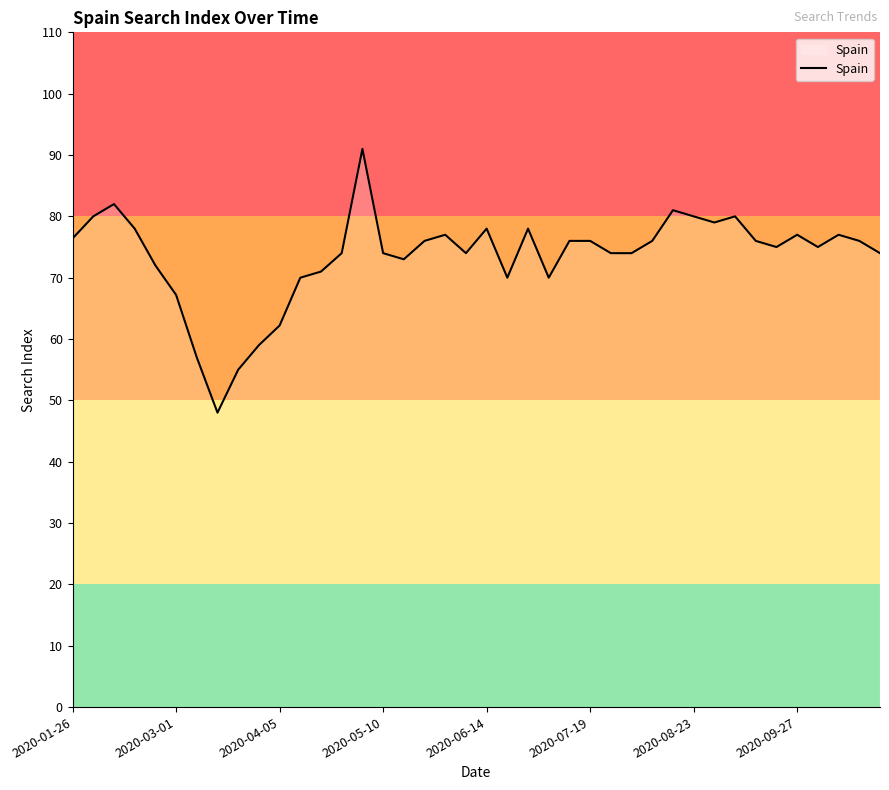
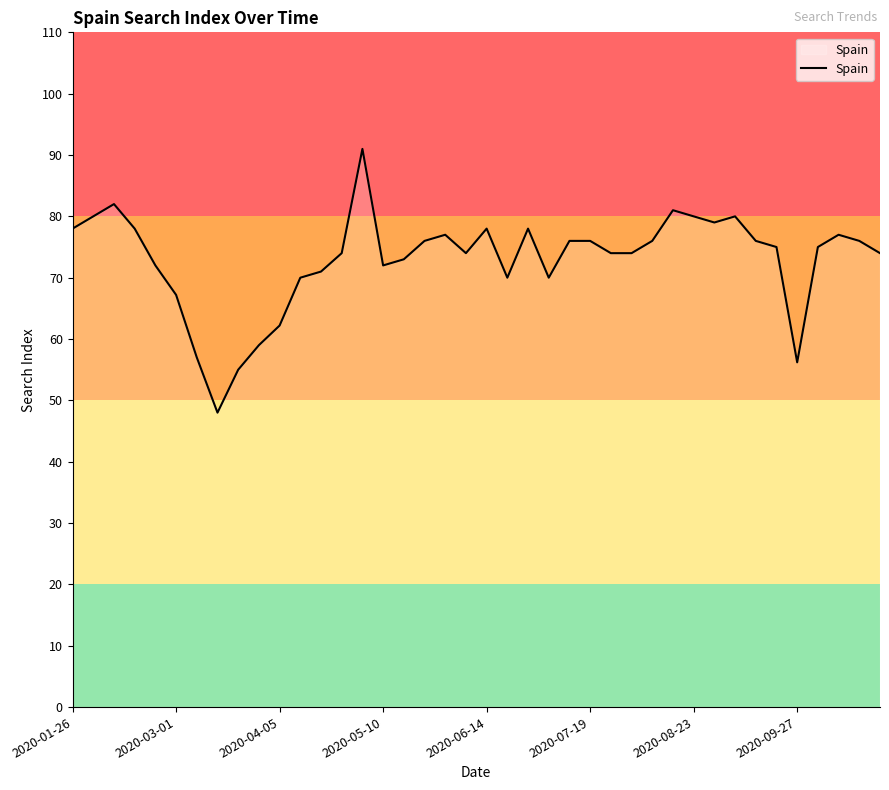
  {
-   "2020-01-26": 76,
+   "2020-01-26": 78,
    "2020-03-01": 67,
    "2020-04-05": 62,
-   "2020-05-10": 74,
+   "2020-05-10": 72,
    "2020-06-14": 78,
    "2020-07-19": 76,
    "2020-08-23": 80,
-   "2020-09-27": 77
+   "2020-09-27": 56
  }
